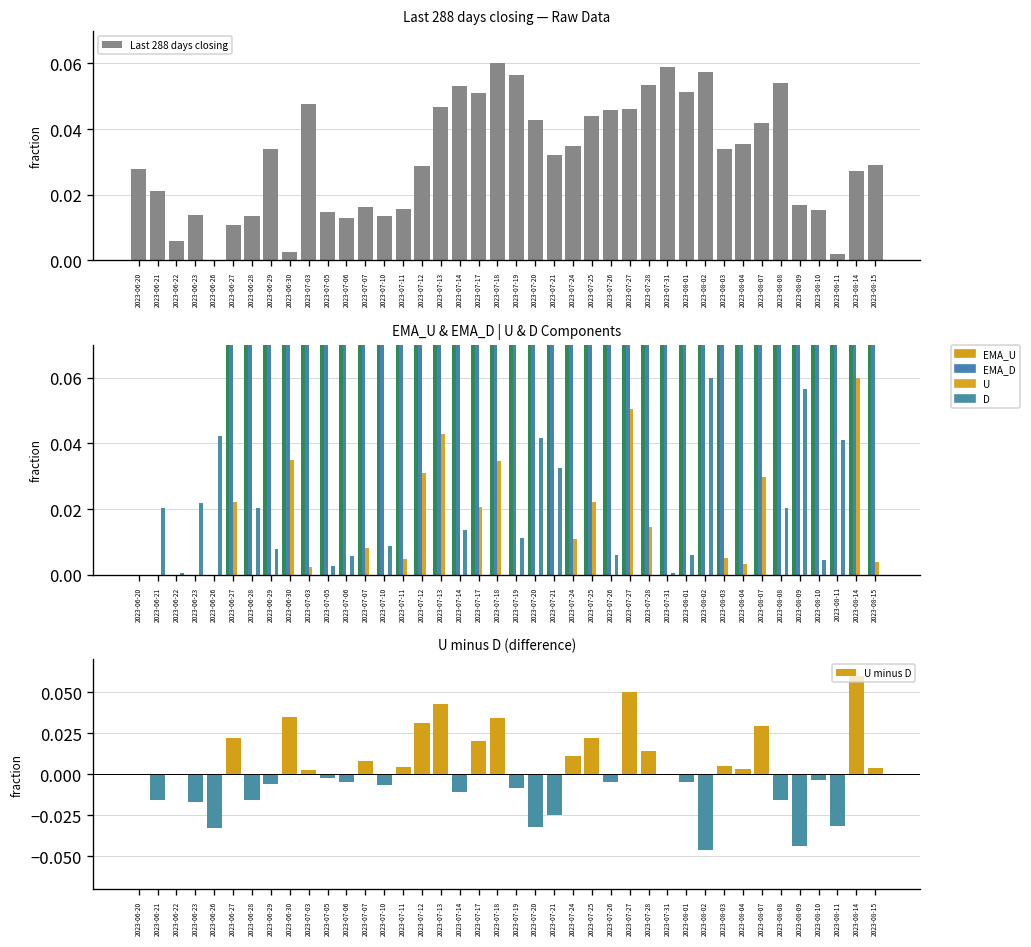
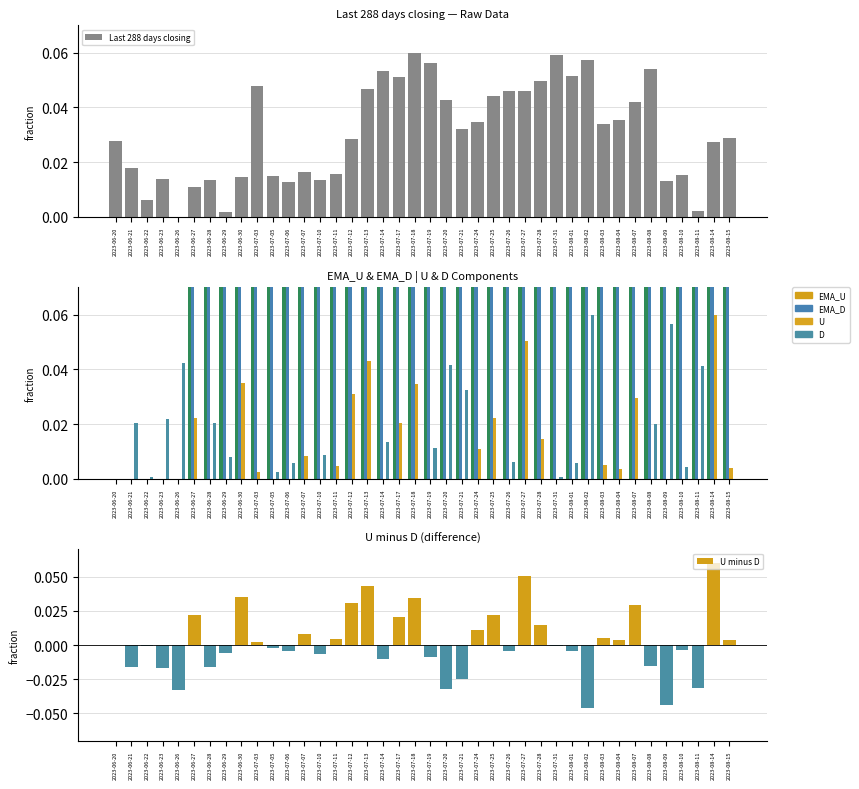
  {
    "Last 288 days closing — Raw Data": {
      "2023-06-20": 0.028,
-     "2023-06-21": 0.021,
+     "2023-06-21": 0.018,
      "2023-06-22": 0.006,
      "2023-06-23": 0.014,
      "2023-06-26": 0.000,
      "2023-06-27": 0.011,
      "2023-06-28": 0.013,
-     "2023-06-29": 0.034,
-     "2023-06-30": 0.003,
+     "2023-06-29": 0.002,
+     "2023-06-30": 0.015,
      "2023-07-03": 0.048,
      "2023-07-05": 0.015,
      "2023-07-06": 0.013,
      "2023-07-07": 0.016,
      "2023-07-10": 0.014,
      "2023-07-11": 0.016,
      "2023-07-12": 0.029,
      "2023-07-13": 0.047,
      "2023-07-14": 0.053,
      "2023-07-17": 0.051,
      "2023-07-18": 0.060,
      "2023-07-19": 0.056,
      "2023-07-20": 0.043,
      "2023-07-21": 0.032,
      "2023-07-24": 0.035,
      "2023-07-25": 0.044,
      "2023-07-26": 0.046,
      "2023-07-27": 0.046,
-     "2023-07-28": 0.053,
+     "2023-07-28": 0.049,
      "2023-07-31": 0.059,
      "2023-08-01": 0.051,
      "2023-08-02": 0.057,
      "2023-08-03": 0.034,
      "2023-08-04": 0.035,
      "2023-08-07": 0.042,
      "2023-08-08": 0.054,
-     "2023-08-09": 0.017,
+     "2023-08-09": 0.013,
      "2023-08-10": 0.015,
      "2023-08-11": 0.002,
      "2023-08-14": 0.027,
      "2023-08-15": 0.029
    },
    "EMA_U & EMA_D | U & D Components": {
      "U": {
        "2023-06-20": 0.000,
        "2023-06-21": 0.000,
        "2023-06-22": 0.000,
        "2023-06-23": 0.000,
        "2023-06-26": 0.000,
        "2023-06-27": 0.022,
        "2023-06-28": 0.000,
        "2023-06-29": 0.000,
        "2023-06-30": 0.035,
        "2023-07-03": 0.002,
        "2023-07-05": 0.000,
        "2023-07-06": 0.000,
        "2023-07-07": 0.008,
        "2023-07-10": 0.000,
        "2023-07-11": 0.005,
        "2023-07-12": 0.031,
        "2023-07-13": 0.043,
        "2023-07-14": 0.000,
        "2023-07-17": 0.021,
        "2023-07-18": 0.035,
        "2023-07-19": 0.000,
        "2023-07-20": 0.000,
        "2023-07-21": 0.000,
        "2023-07-24": 0.011,
        "2023-07-25": 0.022,
        "2023-07-26": 0.000,
        "2023-07-27": 0.050,
        "2023-07-28": 0.014,
        "2023-07-31": 0.000,
        "2023-08-01": 0.000,
        "2023-08-02": 0.000,
        "2023-08-03": 0.005,
        "2023-08-04": 0.003,
        "2023-08-07": 0.030,
        "2023-08-08": 0.000,
        "2023-08-09": 0.000,
        "2023-08-10": 0.000,
        "2023-08-11": 0.000,
        "2023-08-14": 0.060,
        "2023-08-15": 0.004
      }
    },
    "U minus D (difference)": {
      "2023-06-20": 0.000,
      "2023-06-21": -0.016,
      "2023-06-23": -0.017,
      "2023-06-26": -0.033,
      "2023-06-27": 0.022,
      "2023-06-28": -0.016,
      "2023-06-29": -0.006,
      "2023-06-30": 0.035,
      "2023-07-03": 0.002,
      "2023-07-05": -0.002,
      "2023-07-06": -0.004,
      "2023-07-07": 0.008,
      "2023-07-10": -0.007,
      "2023-07-11": 0.005,
      "2023-07-12": 0.031,
      "2023-07-13": 0.043,
      "2023-07-14": -0.011,
      "2023-07-17": 0.021,
      "2023-07-18": 0.035,
      "2023-07-19": -0.009,
      "2023-07-20": -0.032,
      "2023-07-21": -0.025,
      "2023-07-24": 0.011,
      "2023-07-25": 0.022,
      "2023-07-26": -0.005,
      "2023-07-27": 0.050,
      "2023-07-28": 0.014,
      "2023-08-01": -0.005,
      "2023-08-02": -0.046,
      "2023-08-03": 0.005,
      "2023-08-04": 0.003,
      "2023-08-07": 0.030,
      "2023-08-08": -0.016,
      "2023-08-09": -0.044,
      "2023-08-10": -0.003,
      "2023-08-11": -0.032,
      "2023-08-15": 0.004
    }
  }
